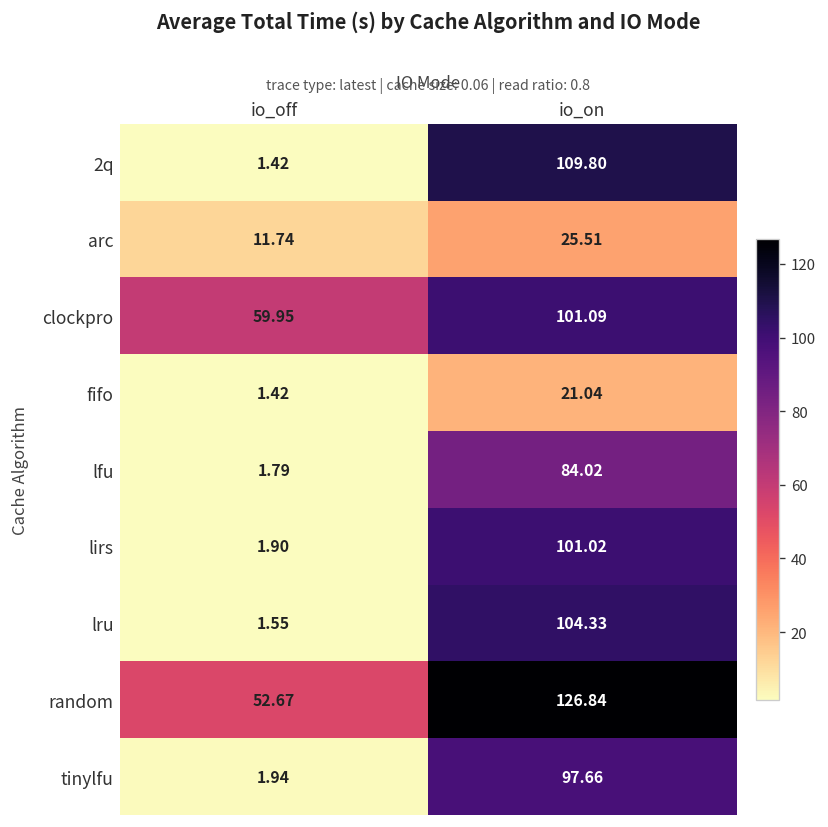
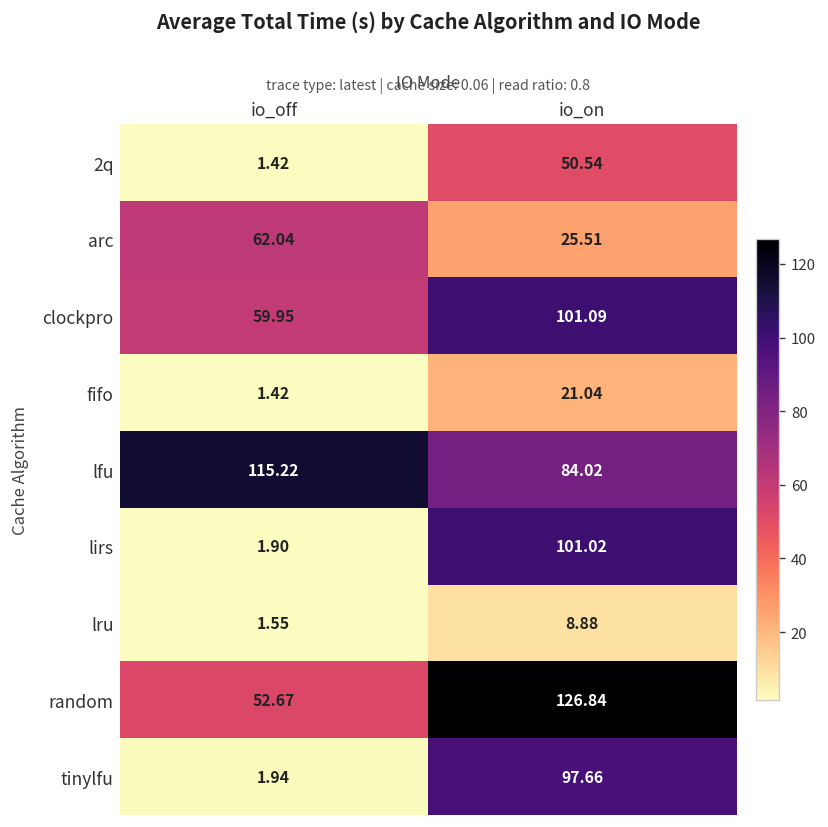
  {
    "2q": {
      "io_off": 1.42,
-     "io_on": 109.80
+     "io_on": 50.54
    },
    "arc": {
-     "io_off": 11.74,
+     "io_off": 62.04,
      "io_on": 25.51
    },
    "clockpro": {
      "io_off": 59.95,
      "io_on": 101.09
    },
    "fifo": {
      "io_off": 1.42,
      "io_on": 21.04
    },
    "lfu": {
-     "io_off": 1.79,
+     "io_off": 115.22,
      "io_on": 84.02
    },
    "lirs": {
      "io_off": 1.90,
      "io_on": 101.02
    },
    "lru": {
      "io_off": 1.55,
-     "io_on": 104.33
+     "io_on": 8.88
    },
    "random": {
      "io_off": 52.67,
      "io_on": 126.84
    },
    "tinylfu": {
      "io_off": 1.94,
      "io_on": 97.66
    }
  }
